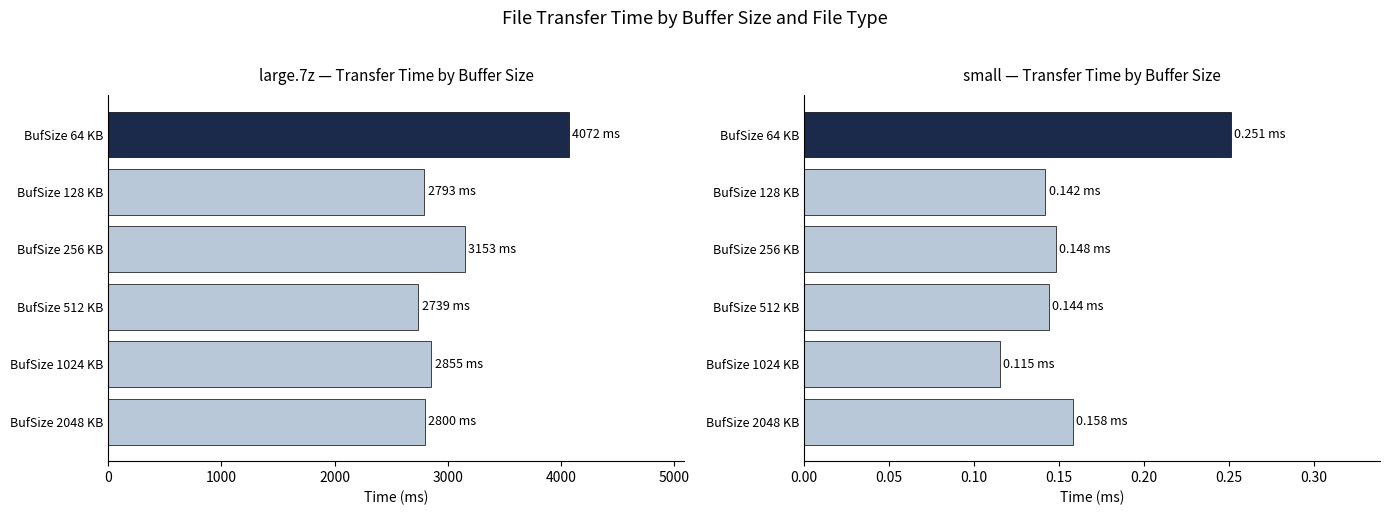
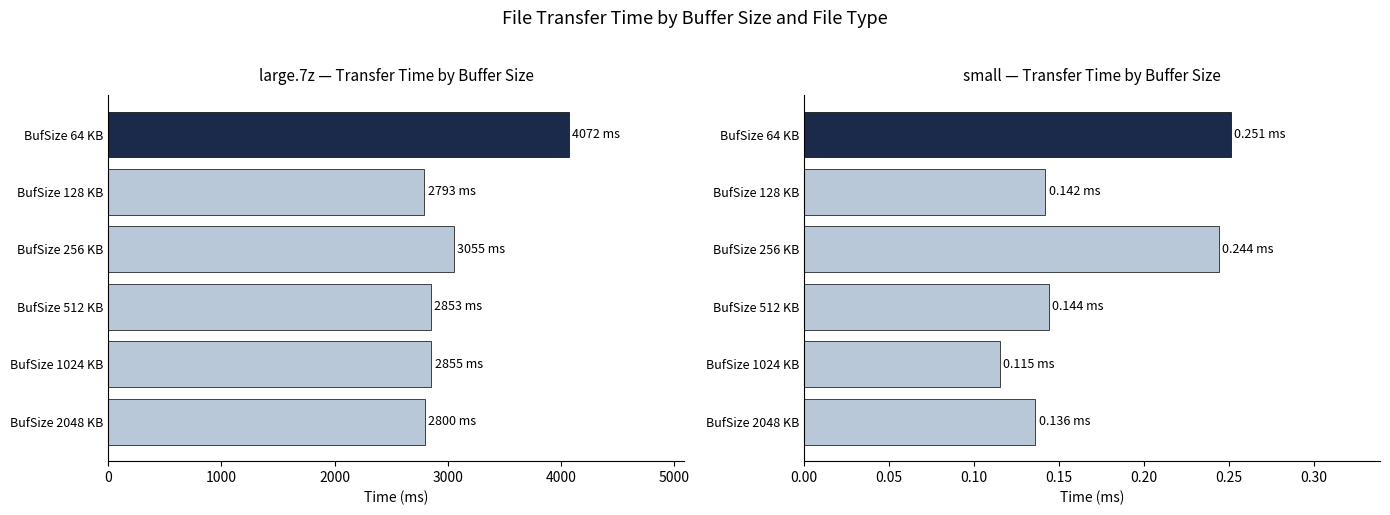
  {
    "large.7z — Transfer Time by Buffer Size": {
      "BufSize 64 KB": 4072,
      "BufSize 128 KB": 2793,
-     "BufSize 256 KB": 3153,
-     "BufSize 512 KB": 2739,
+     "BufSize 256 KB": 3055,
+     "BufSize 512 KB": 2853,
      "BufSize 1024 KB": 2855,
      "BufSize 2048 KB": 2800
    },
    "small — Transfer Time by Buffer Size": {
      "BufSize 64 KB": 0.251,
      "BufSize 128 KB": 0.142,
-     "BufSize 256 KB": 0.148,
+     "BufSize 256 KB": 0.244,
      "BufSize 512 KB": 0.144,
      "BufSize 1024 KB": 0.115,
-     "BufSize 2048 KB": 0.158
+     "BufSize 2048 KB": 0.136
    }
  }
